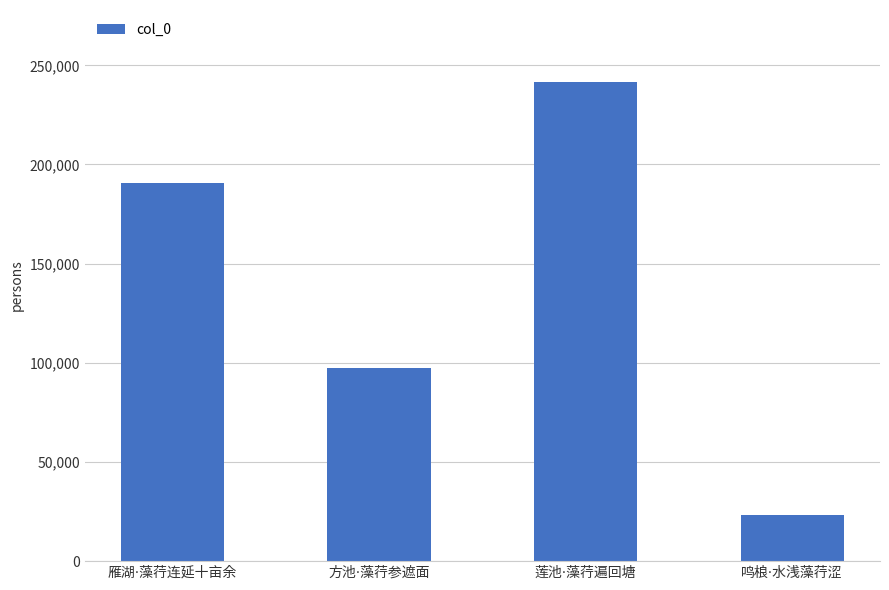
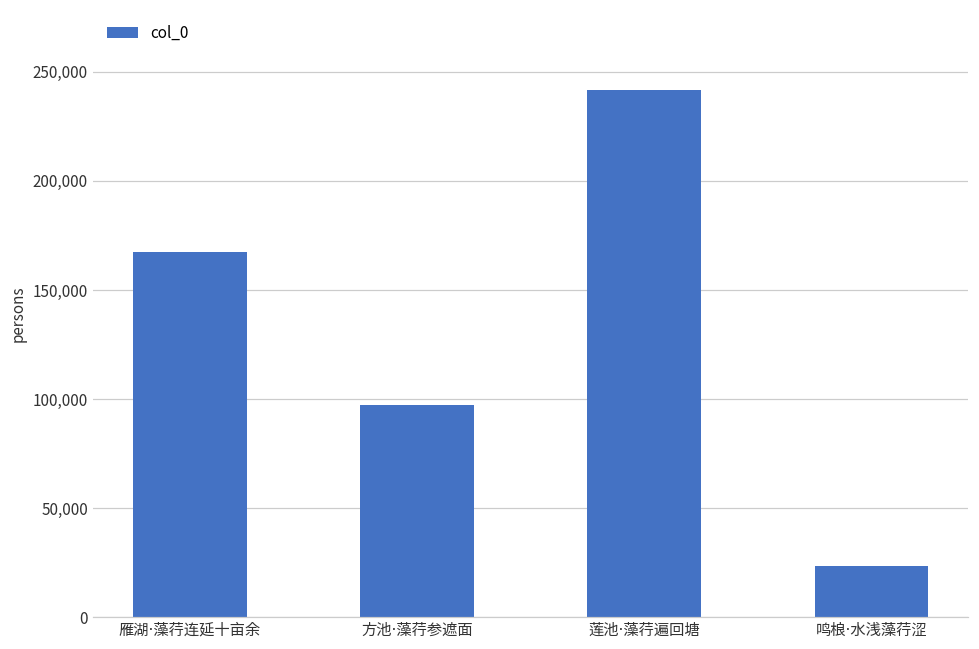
  {
-   "雁湖·藻荇连延十亩余": "190,000",
+   "雁湖·藻荇连延十亩余": "167,000",
    "方池·藻荇参遮面": "97,000",
    "莲池·藻荇遍回塘": "242,000",
    "鸣桹·水浅藻荇涩": "23,000"
  }
